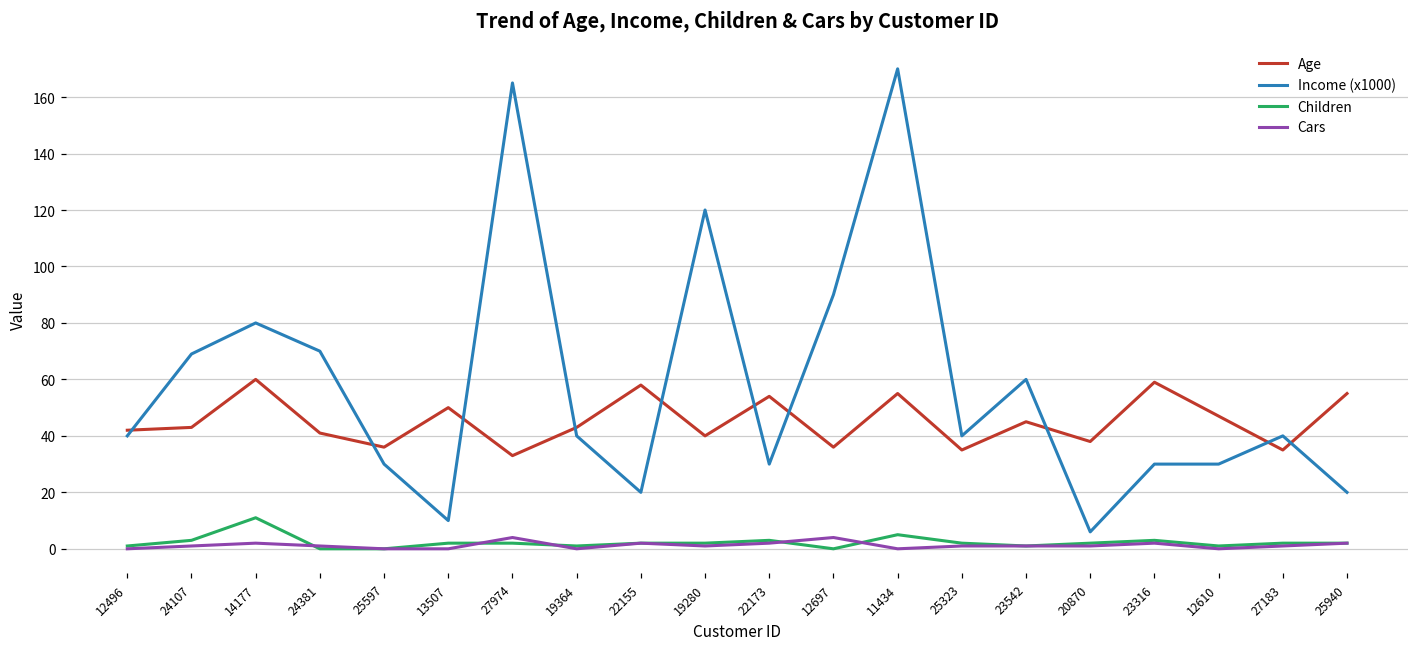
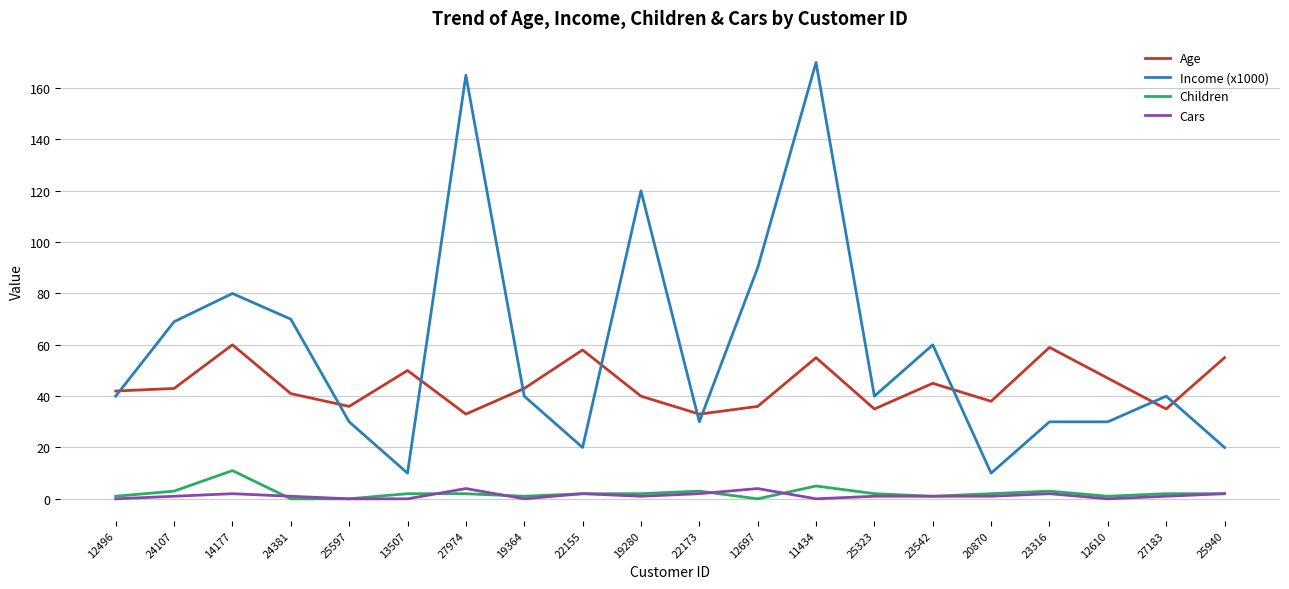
  {
    "Age": {
      "12496": 42,
      "24107": 43,
      "14177": 60,
      "24381": 41,
      "25597": 36,
      "13507": 50,
      "27974": 33,
      "19364": 43,
      "22155": 58,
      "19280": 40,
-     "22173": 54,
+     "22173": 33,
      "12697": 36,
      "11434": 55,
      "25323": 35,
      "23542": 45,
      "20870": 38,
      "23316": 59,
      "12610": 47,
      "27183": 35,
      "25940": 55
    },
    "Income (x1000)": {
      "12496": 40,
      "24107": 69,
      "14177": 80,
      "24381": 70,
      "25597": 30,
      "13507": 10,
      "27974": 165,
      "19364": 40,
      "22155": 20,
      "19280": 120,
      "22173": 30,
      "12697": 90,
      "11434": 170,
      "25323": 40,
      "23542": 60,
-     "20870": 6,
+     "20870": 10,
      "23316": 30,
      "12610": 30,
      "27183": 40,
      "25940": 20
    },
    "Children": {
      "24107": 3,
      "14177": 11,
      "13507": 2,
      "27974": 2,
      "19280": 2,
      "22173": 3,
      "12697": 0,
      "11434": 5,
      "25323": 2,
      "20870": 2,
      "23316": 3,
      "27183": 2
    },
    "Cars": {
      "24107": 1,
      "14177": 2,
      "13507": 0,
      "27974": 4,
      "19280": 1,
      "22173": 2,
      "12697": 4,
      "11434": 0,
      "25323": 1,
      "20870": 1,
      "23316": 2,
      "27183": 1
    }
  }
